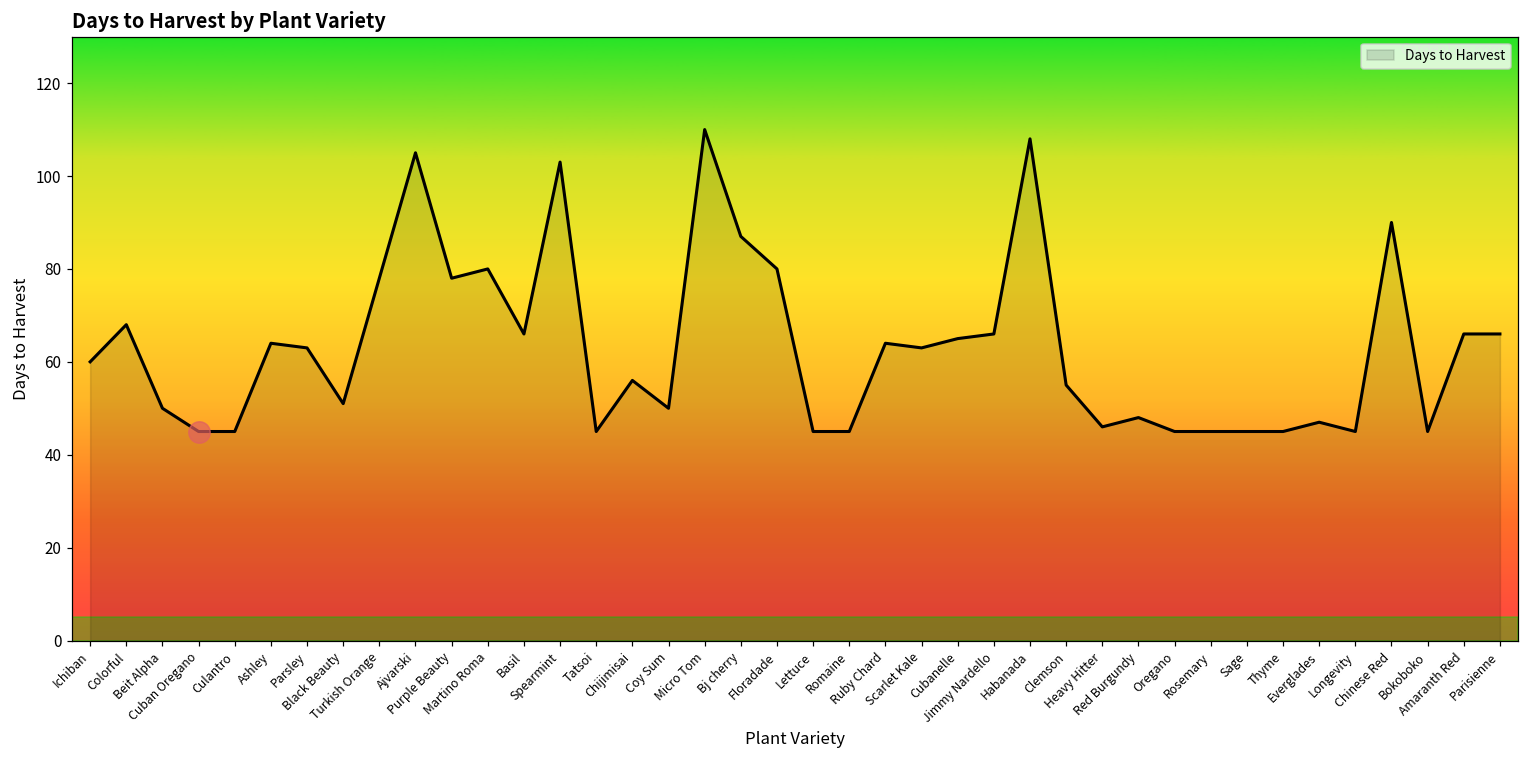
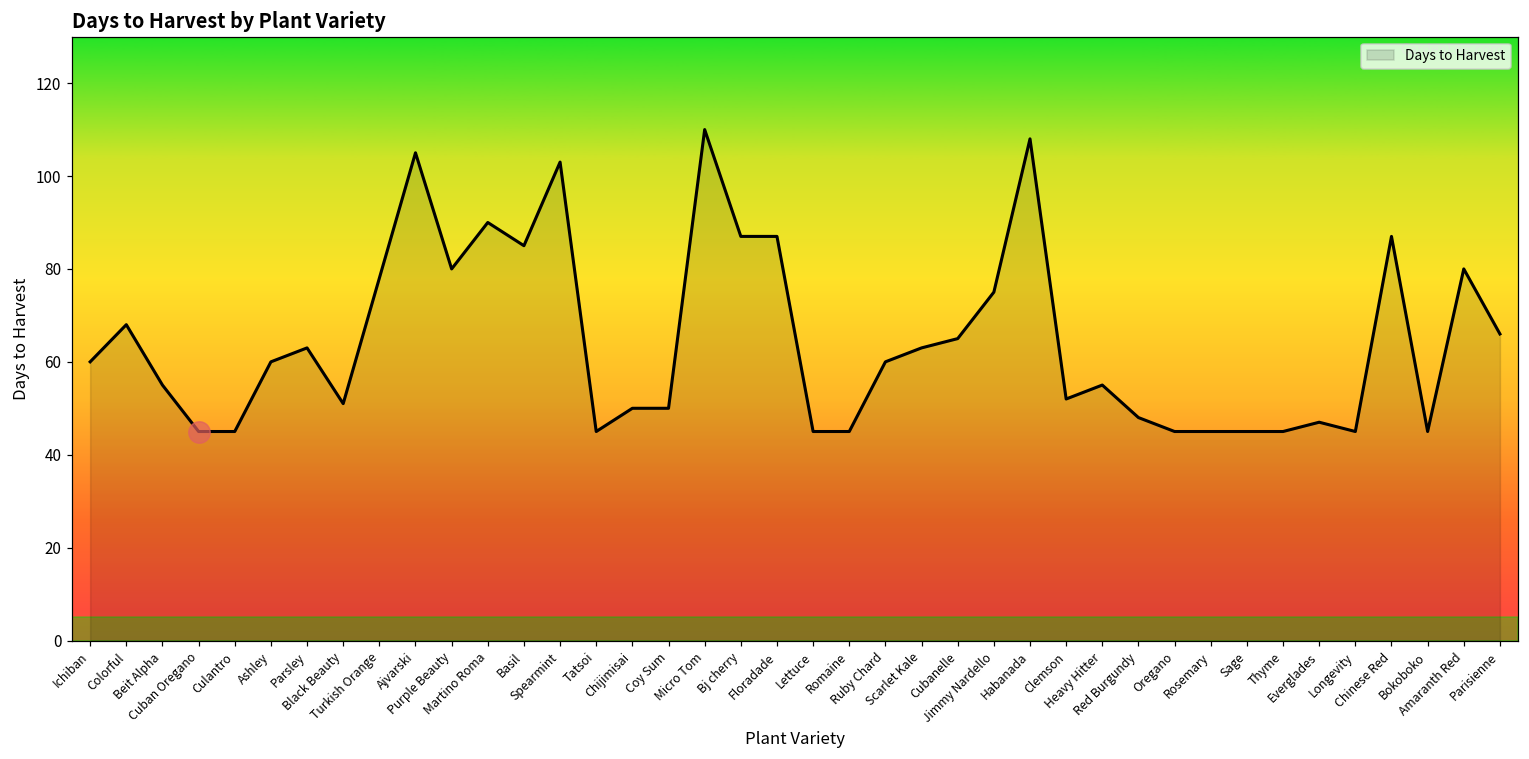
  {
    "Days to Harvest": {
      "Ichiban": 60,
      "Colorful": 68,
-     "Beit Alpha": 50,
+     "Beit Alpha": 55,
      "Culantro": 45,
-     "Ashley": 64,
+     "Ashley": 60,
      "Parsley": 63,
      "Black Beauty": 51,
      "Turkish Orange": 78,
      "Ajvarski": 105,
-     "Purple Beauty": 78,
-     "Martino Roma": 80,
-     "Basil": 66,
+     "Purple Beauty": 80,
+     "Martino Roma": 90,
+     "Basil": 85,
      "Spearmint": 103,
      "Tatsoi": 45,
-     "Chijimisai": 56,
+     "Chijimisai": 50,
      "Coy Sum": 50,
      "Micro Tom": 110,
      "Bj cherry": 87,
-     "Floradade": 80,
+     "Floradade": 87,
      "Lettuce": 45,
      "Romaine": 45,
-     "Ruby Chard": 64,
+     "Ruby Chard": 60,
      "Scarlet Kale": 63,
      "Cubanelle": 65,
-     "Jimmy Nardello": 66,
+     "Jimmy Nardello": 75,
      "Habanada": 108,
-     "Clemson": 55,
-     "Heavy Hitter": 46,
+     "Clemson": 52,
+     "Heavy Hitter": 55,
      "Red Burgundy": 48,
      "Oregano": 45,
      "Rosemary": 45,
      "Sage": 45,
      "Thyme": 45,
      "Everglades": 47,
      "Longevity": 45,
-     "Chinese Red": 90,
+     "Chinese Red": 87,
      "Bokoboko": 45,
-     "Amaranth Red": 66,
+     "Amaranth Red": 80,
      "Parisienne": 66
    }
  }
